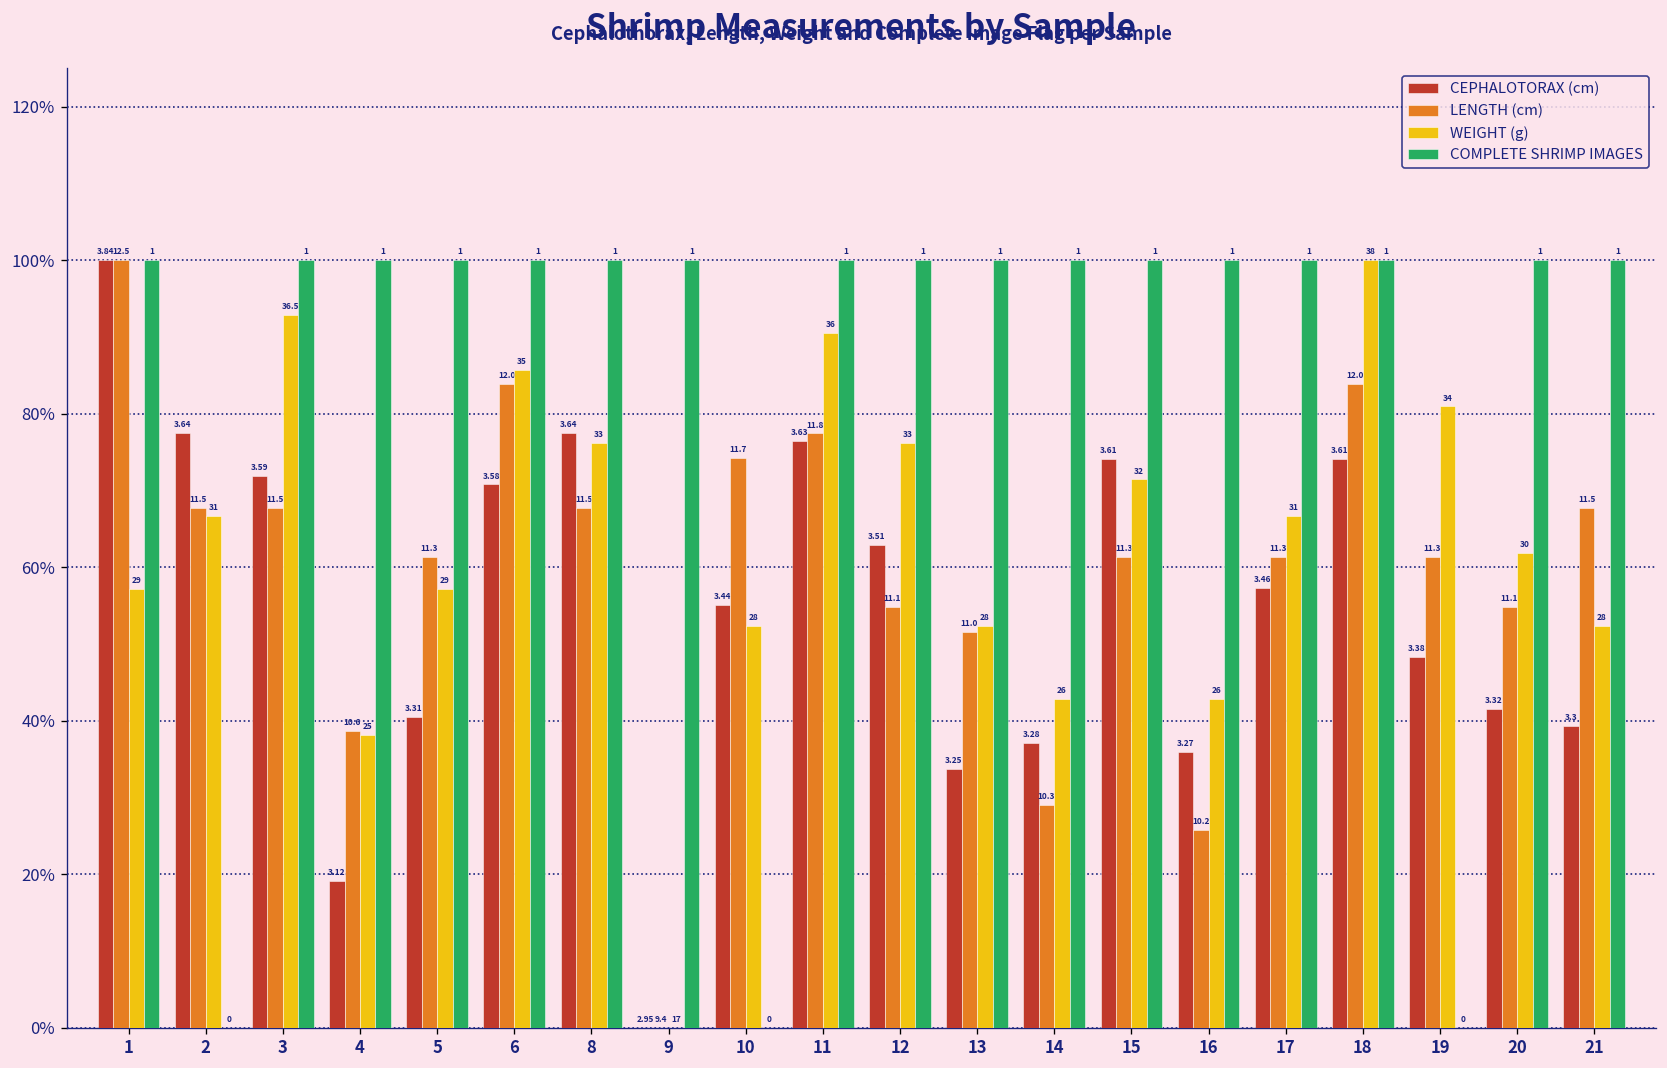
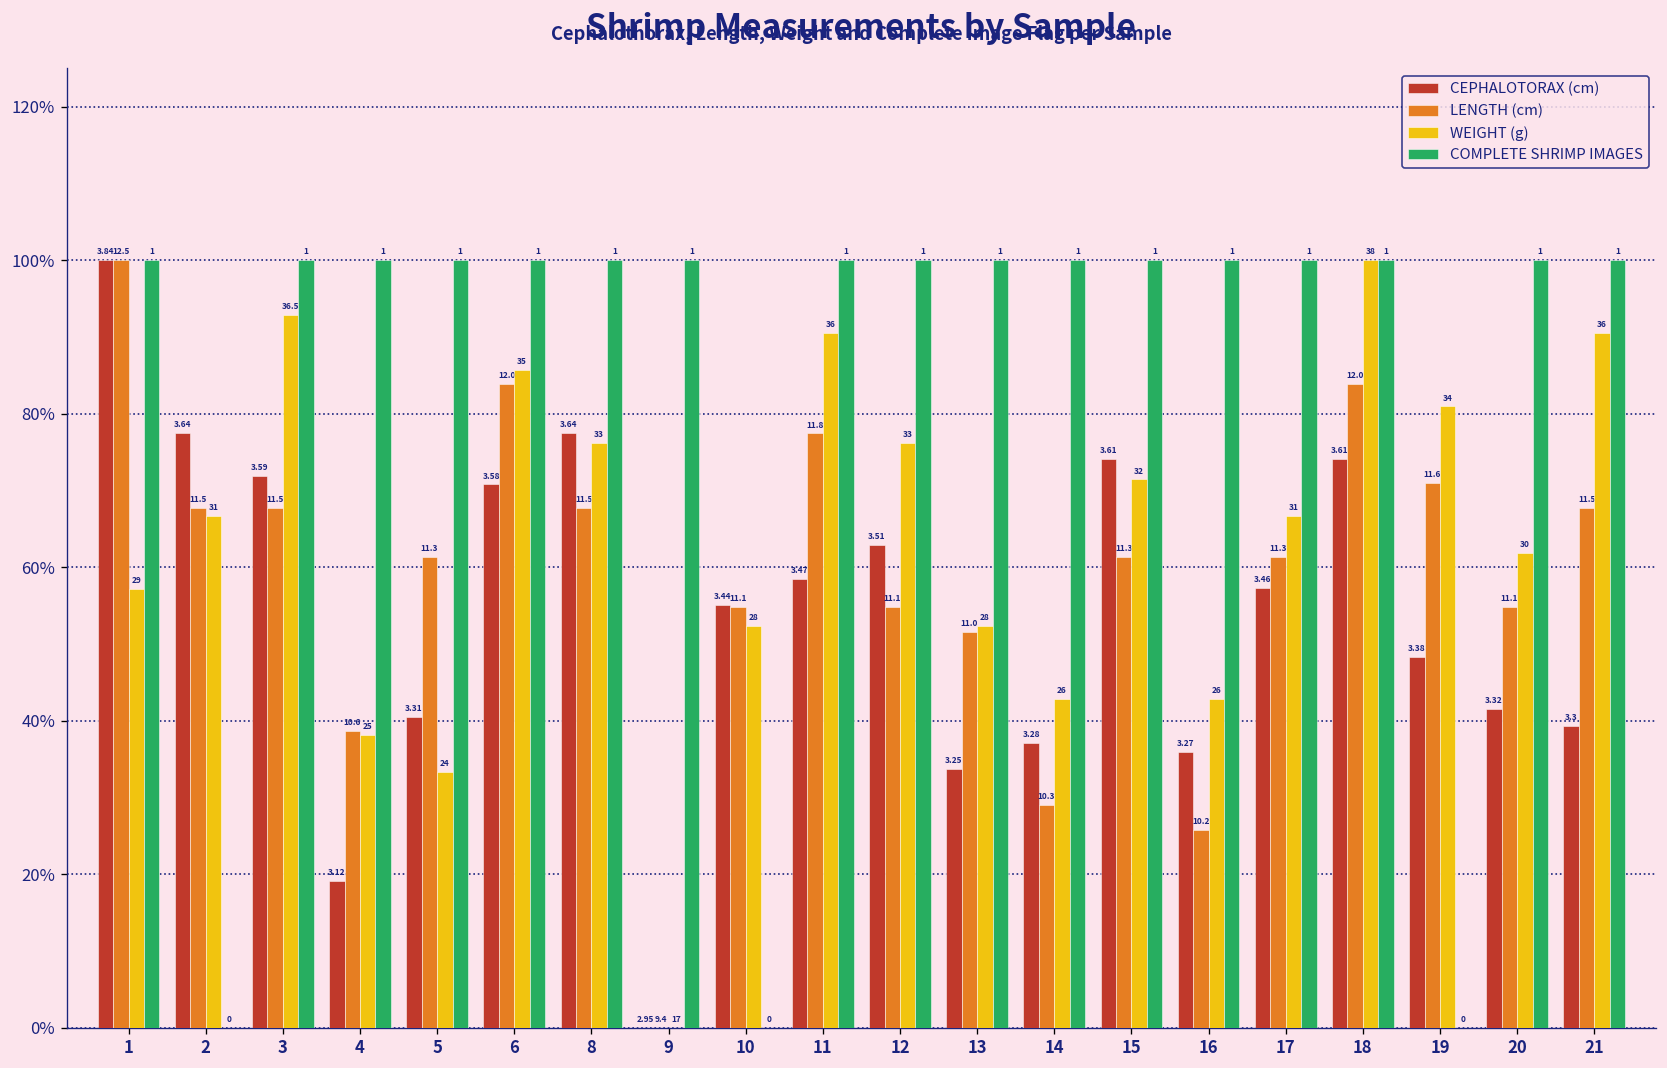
  {
    "CEPHALOTORAX (cm)": {
-     "11": 3.63
+     "11": 3.47
    },
    "LENGTH (cm)": {
-     "10": 11.7,
-     "19": 11.3
+     "10": 11.1,
+     "19": 11.6
    },
    "WEIGHT (g)": {
-     "5": 29,
-     "21": 28
+     "5": 24,
+     "21": 36
    },
    "COMPLETE SHRIMP IMAGES": {
      "1": 1,
      "2": 0,
      "3": 1,
      "4": 1,
      "5": 1,
      "6": 1,
      "8": 1,
      "9": 1,
      "10": 0,
      "11": 1,
      "12": 1,
      "13": 1,
      "14": 1,
      "15": 1,
      "16": 1,
      "17": 1,
      "18": 1,
      "19": 0,
      "20": 1,
      "21": 1
    }
  }
